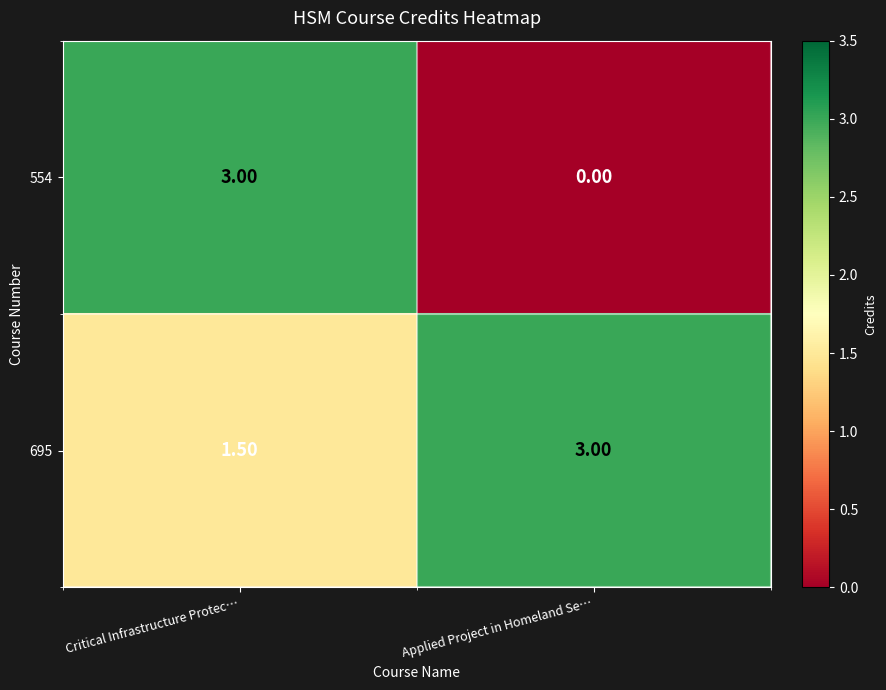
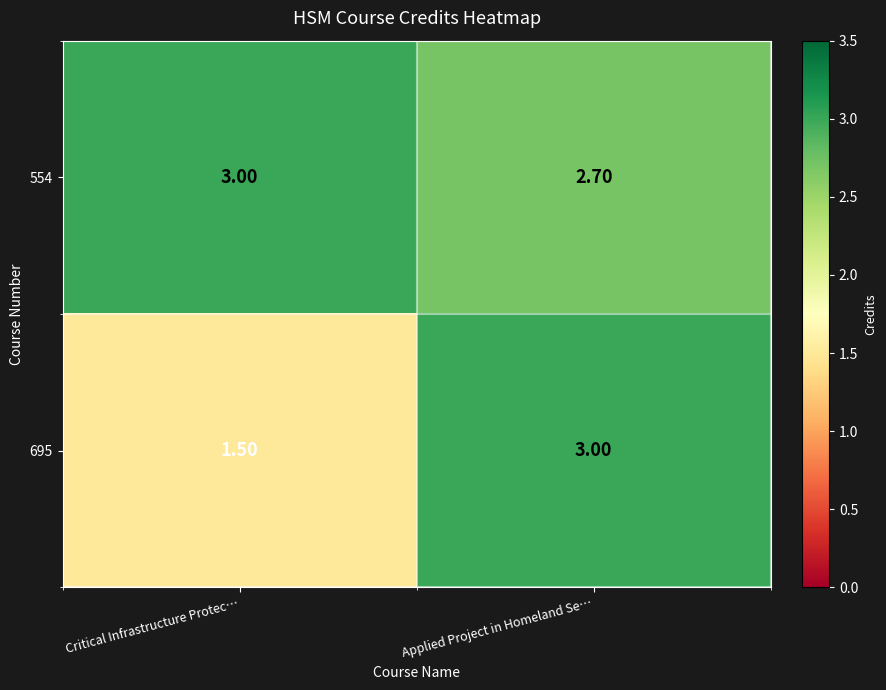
  {
    "554": {
      "Critical Infrastructure Protec…": 3.00,
-     "Applied Project in Homeland Se…": 0.00
+     "Applied Project in Homeland Se…": 2.70
    },
    "695": {
      "Critical Infrastructure Protec…": 1.50,
      "Applied Project in Homeland Se…": 3.00
    }
  }
